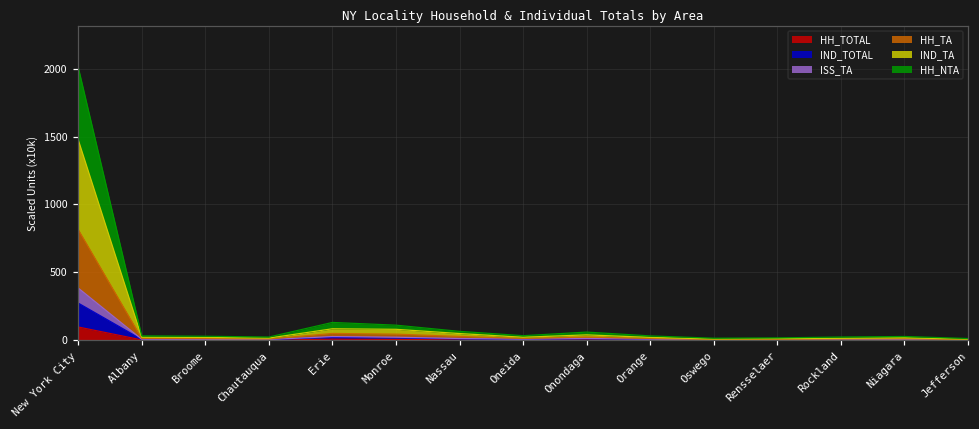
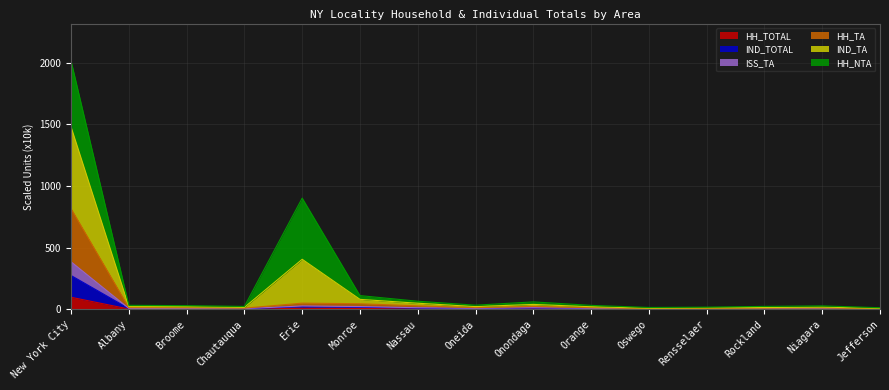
  {
    "HH_TOTAL": {
      "New York City": 100
    },
    "IND_TOTAL": {
      "New York City": 180
    },
    "ISS_TA": {
      "New York City": 110
    },
    "HH_TA": {
      "New York City": 430,
      "Erie": 20,
      "Monroe": 20
    },
    "IND_TA": {
      "New York City": 660,
-     "Erie": 30,
+     "Erie": 360,
      "Monroe": 40
    },
    "HH_NTA": {
      "New York City": 540,
-     "Erie": 50,
+     "Erie": 500,
      "Monroe": 30
    }
  }
